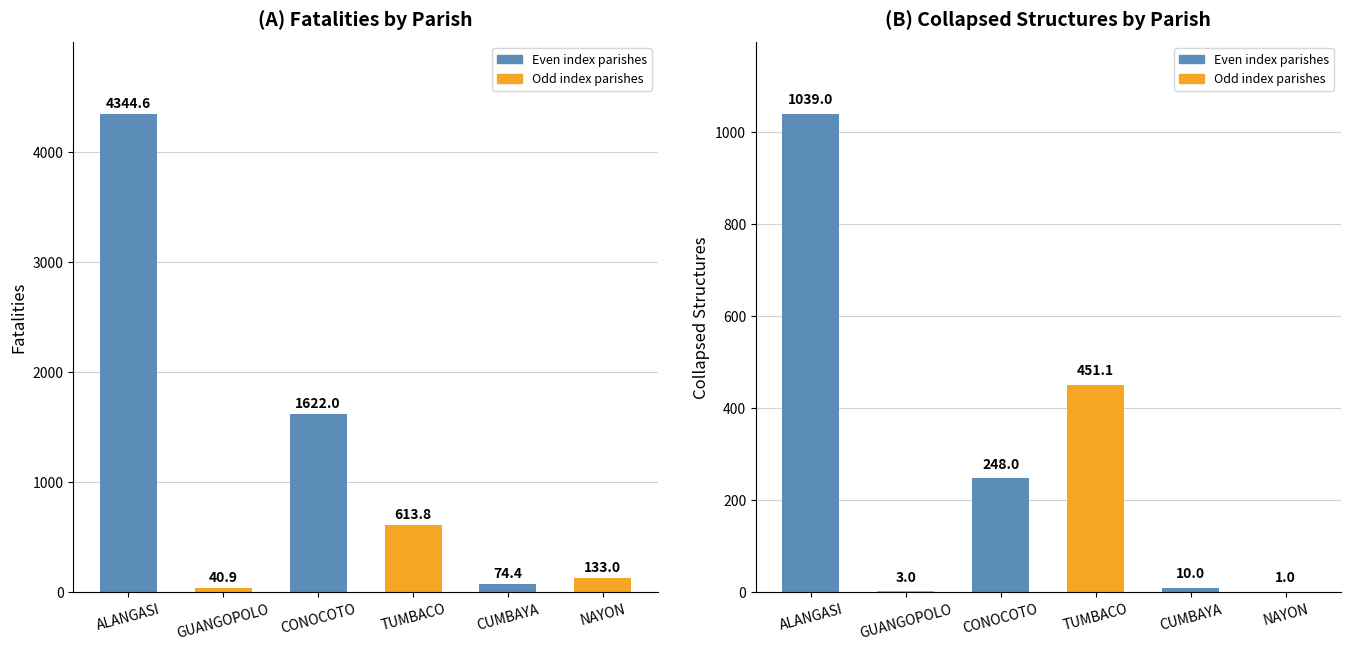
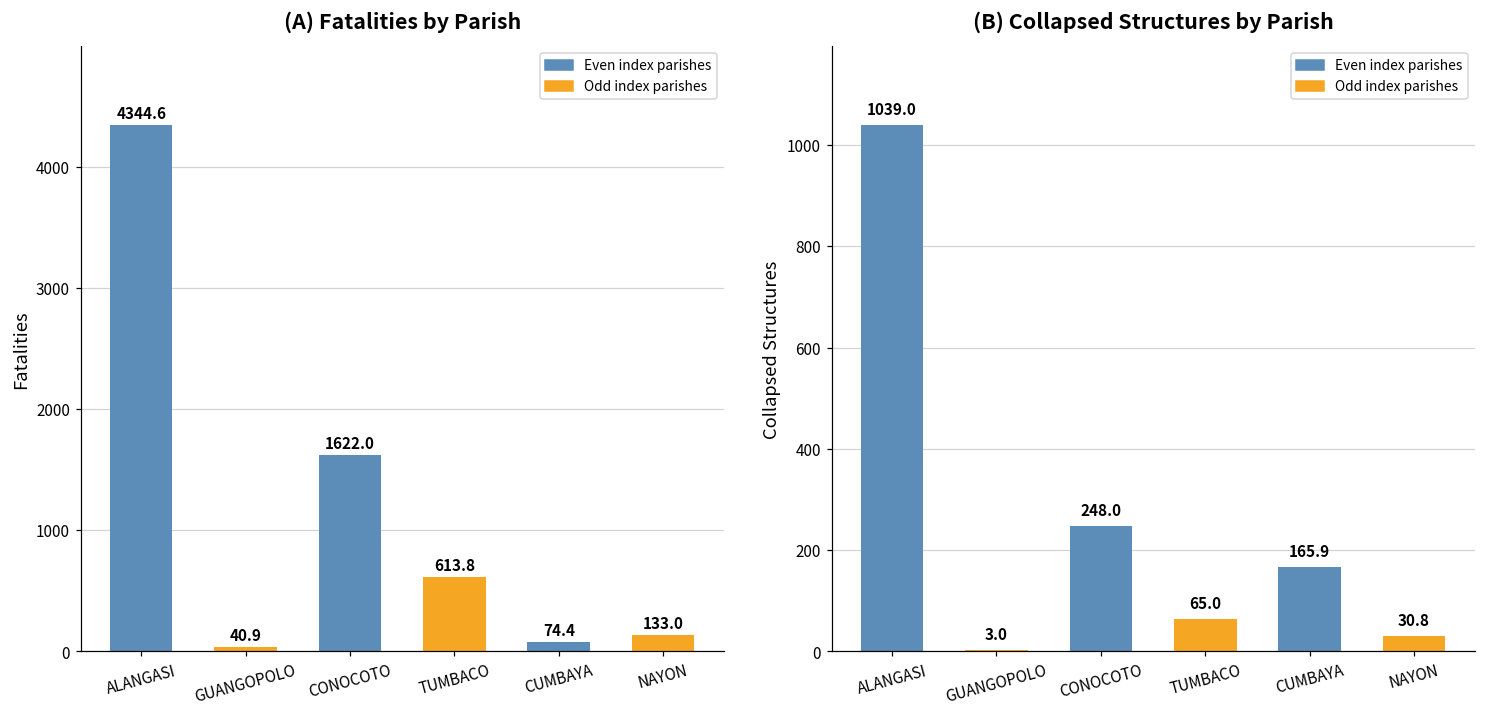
  {
    "(A) Fatalities by Parish": {
      "ALANGASI": 4344.6,
      "GUANGOPOLO": 40.9,
      "CONOCOTO": 1622.0,
      "TUMBACO": 613.8,
      "CUMBAYA": 74.4,
      "NAYON": 133.0
    },
    "(B) Collapsed Structures by Parish": {
      "ALANGASI": 1039.0,
      "GUANGOPOLO": 3.0,
      "CONOCOTO": 248.0,
-     "TUMBACO": 451.1,
-     "CUMBAYA": 10.0,
-     "NAYON": 1.0
+     "TUMBACO": 65.0,
+     "CUMBAYA": 165.9,
+     "NAYON": 30.8
    }
  }
